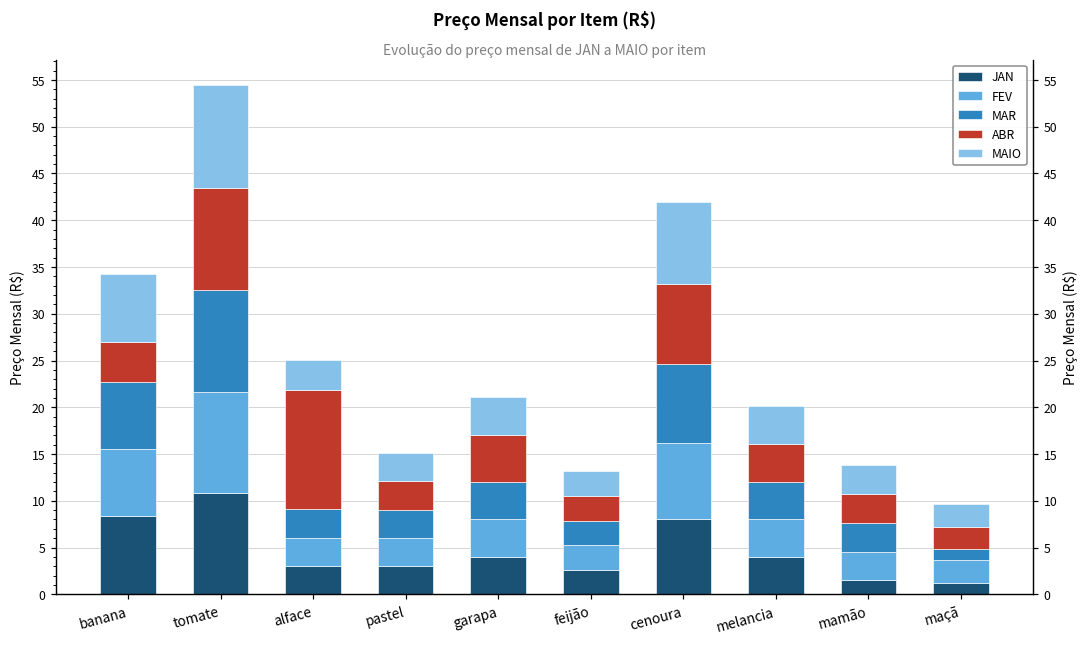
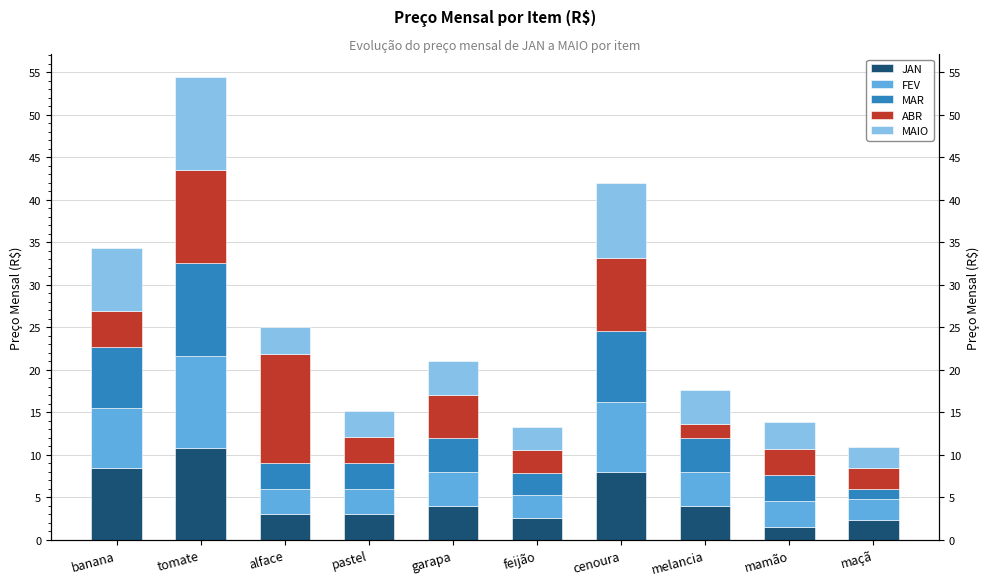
  {
    "JAN": {
      "banana": 8,
      "tomate": 11,
      "alface": 3,
      "pastel": 3,
      "garapa": 4,
      "feijão": 3,
      "cenoura": 8,
      "melancia": 4,
      "mamão": 2,
-     "maçã": 1
+     "maçã": 2
    },
    "MAR": {
      "banana": 7,
      "tomate": 11,
      "alface": 3,
      "pastel": 3,
      "garapa": 4,
      "feijão": 3,
      "cenoura": 8,
      "melancia": 4,
      "mamão": 3,
      "maçã": 1
    },
    "ABR": {
      "banana": 4,
      "tomate": 11,
      "alface": 13,
      "pastel": 3,
      "garapa": 5,
      "feijão": 3,
      "cenoura": 9,
-     "melancia": 4,
+     "melancia": 2,
      "mamão": 3,
      "maçã": 2
    }
  }
